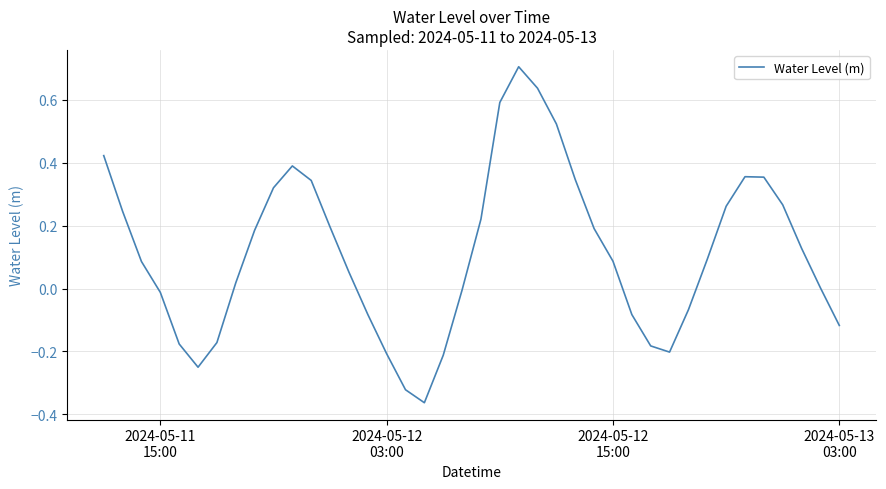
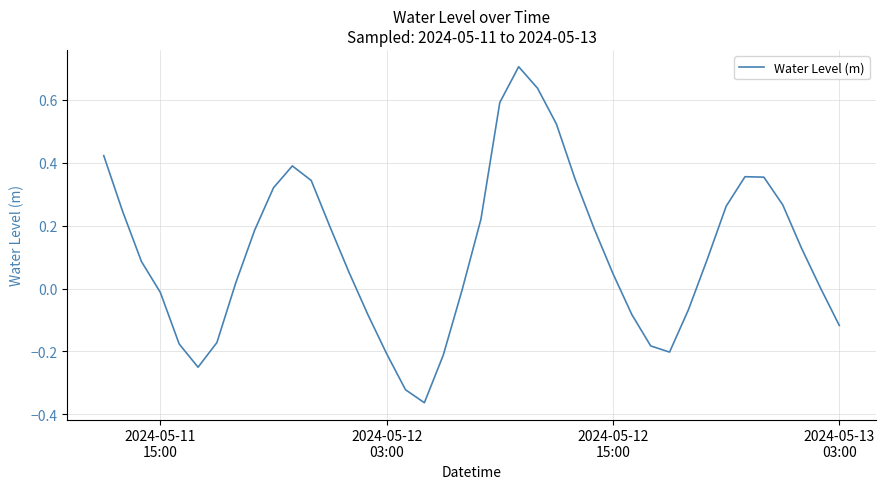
  {
    "2024-05-11 15:00": -0.01,
    "2024-05-12 03:00": -0.21,
-   "2024-05-12 15:00": 0.09,
+   "2024-05-12 15:00": 0.05,
    "2024-05-13 03:00": -0.12
  }
